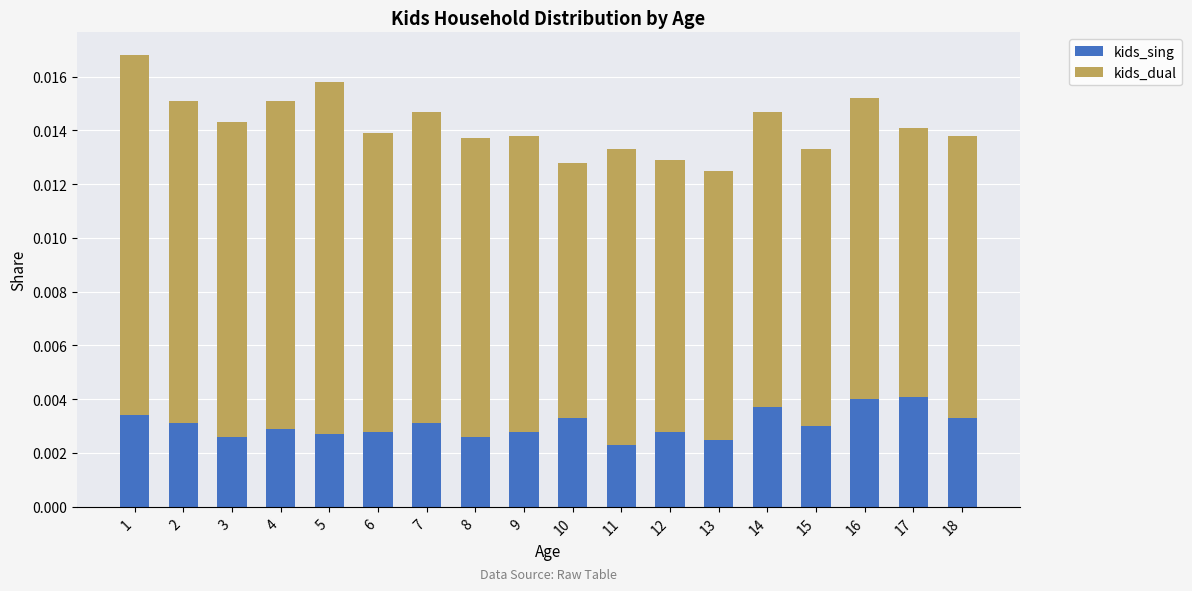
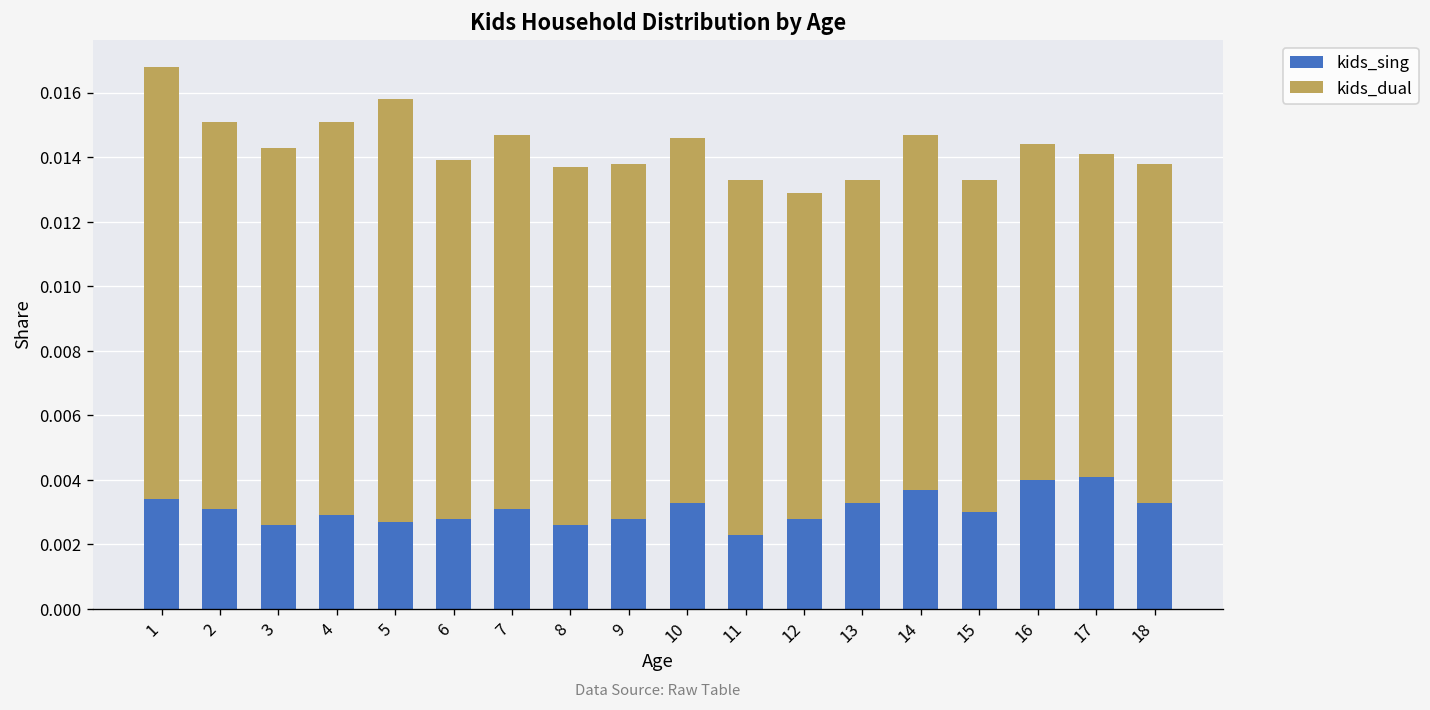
  {
    "kids_sing": {
      "1": 0.0034,
      "2": 0.0031,
      "3": 0.0026,
      "4": 0.0029,
      "5": 0.0027,
      "6": 0.0028,
      "7": 0.0031,
      "8": 0.0026,
      "9": 0.0028,
      "10": 0.0033,
      "11": 0.0023,
      "12": 0.0028,
-     "13": 0.0025,
+     "13": 0.0033,
      "14": 0.0037,
      "15": 0.0030,
      "16": 0.0040,
      "17": 0.0041,
      "18": 0.0033
    },
    "kids_dual": {
      "1": 0.0134,
      "2": 0.0120,
      "3": 0.0117,
      "4": 0.0122,
      "5": 0.0131,
      "6": 0.0111,
      "7": 0.0116,
      "8": 0.0111,
      "9": 0.0110,
-     "10": 0.0095,
+     "10": 0.0113,
      "11": 0.0110,
      "12": 0.0101,
      "13": 0.0100,
      "14": 0.0110,
      "15": 0.0103,
-     "16": 0.0112,
+     "16": 0.0104,
      "17": 0.0100,
      "18": 0.0105
    }
  }
